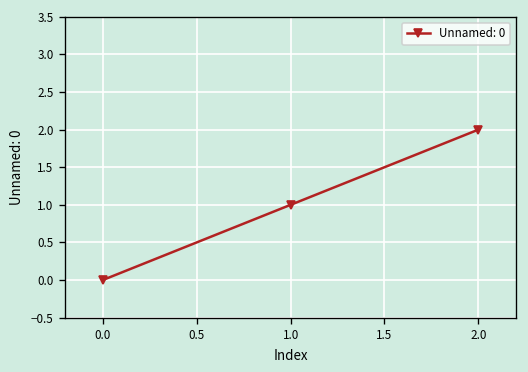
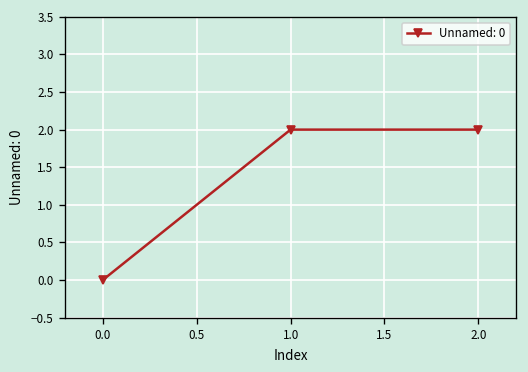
  {
    "0.0": 0,
-   "1.0": 1,
+   "1.0": 2,
    "2.0": 2
  }
